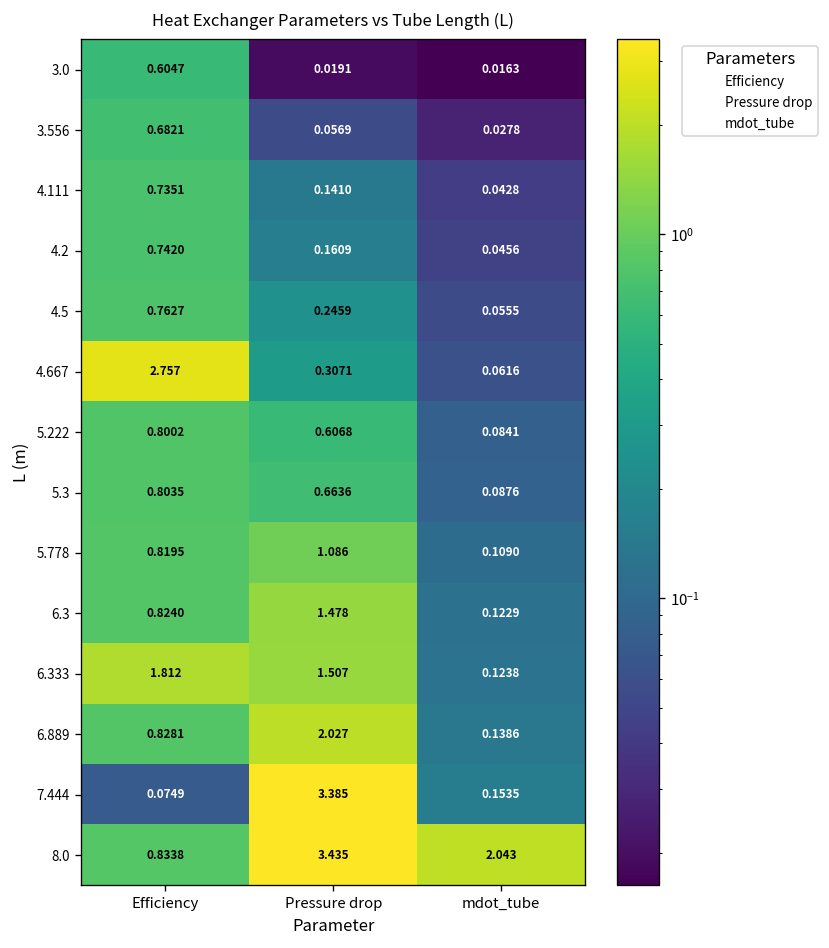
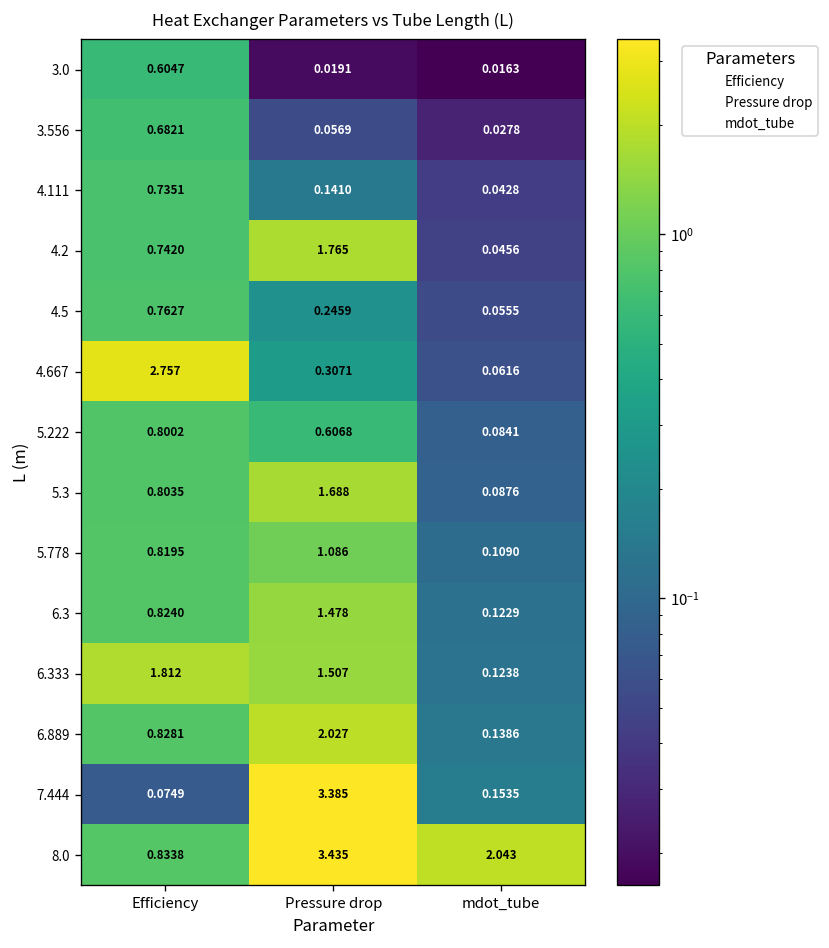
  {
    "3.0": {
      "Efficiency": 0.6047,
      "Pressure drop": 0.0191,
      "mdot_tube": 0.0163
    },
    "3.556": {
      "Efficiency": 0.6821,
      "Pressure drop": 0.0569,
      "mdot_tube": 0.0278
    },
    "4.111": {
      "Efficiency": 0.7351,
      "Pressure drop": 0.1410,
      "mdot_tube": 0.0428
    },
    "4.2": {
      "Efficiency": 0.7420,
-     "Pressure drop": 0.1609,
+     "Pressure drop": 1.765,
      "mdot_tube": 0.0456
    },
    "4.5": {
      "Efficiency": 0.7627,
      "Pressure drop": 0.2459,
      "mdot_tube": 0.0555
    },
    "4.667": {
      "Efficiency": 2.757,
      "Pressure drop": 0.3071,
      "mdot_tube": 0.0616
    },
    "5.222": {
      "Efficiency": 0.8002,
      "Pressure drop": 0.6068,
      "mdot_tube": 0.0841
    },
    "5.3": {
      "Efficiency": 0.8035,
-     "Pressure drop": 0.6636,
+     "Pressure drop": 1.688,
      "mdot_tube": 0.0876
    },
    "5.778": {
      "Efficiency": 0.8195,
      "Pressure drop": 1.086,
      "mdot_tube": 0.1090
    },
    "6.3": {
      "Efficiency": 0.8240,
      "Pressure drop": 1.478,
      "mdot_tube": 0.1229
    },
    "6.333": {
      "Efficiency": 1.812,
      "Pressure drop": 1.507,
      "mdot_tube": 0.1238
    },
    "6.889": {
      "Efficiency": 0.8281,
      "Pressure drop": 2.027,
      "mdot_tube": 0.1386
    },
    "7.444": {
      "Efficiency": 0.0749,
      "Pressure drop": 3.385,
      "mdot_tube": 0.1535
    },
    "8.0": {
      "Efficiency": 0.8338,
      "Pressure drop": 3.435,
      "mdot_tube": 2.043
    }
  }
